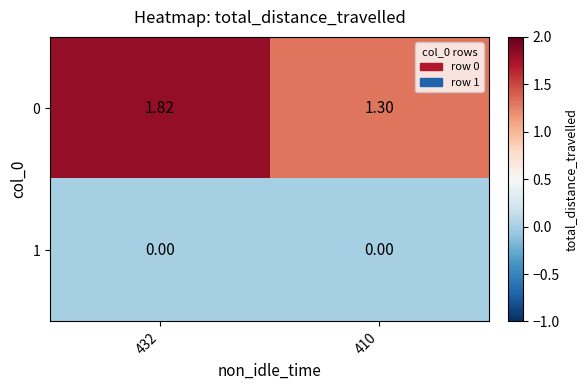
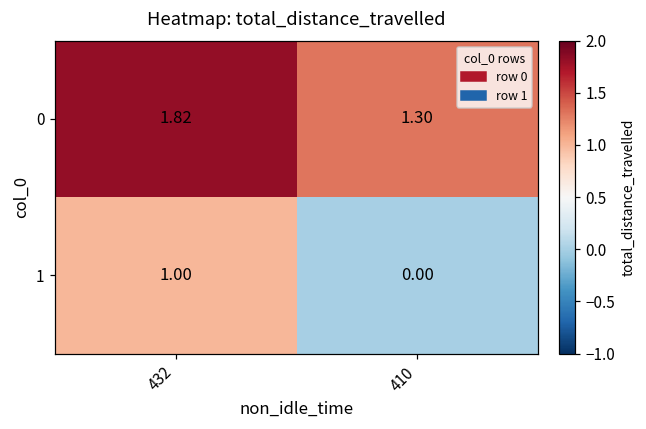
  {
    "0": {
      "432": 1.82,
      "410": 1.30
    },
    "1": {
-     "432": 0.00,
+     "432": 1.00,
      "410": 0.00
    }
  }
